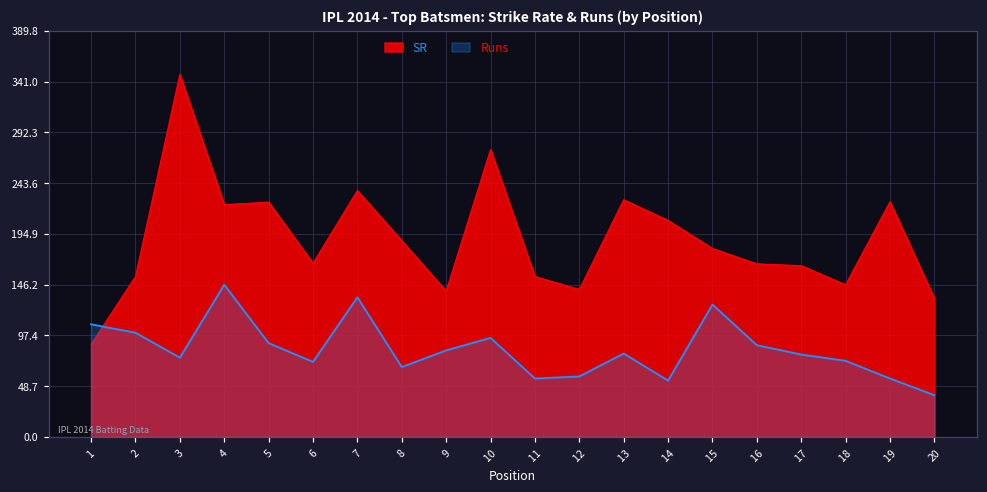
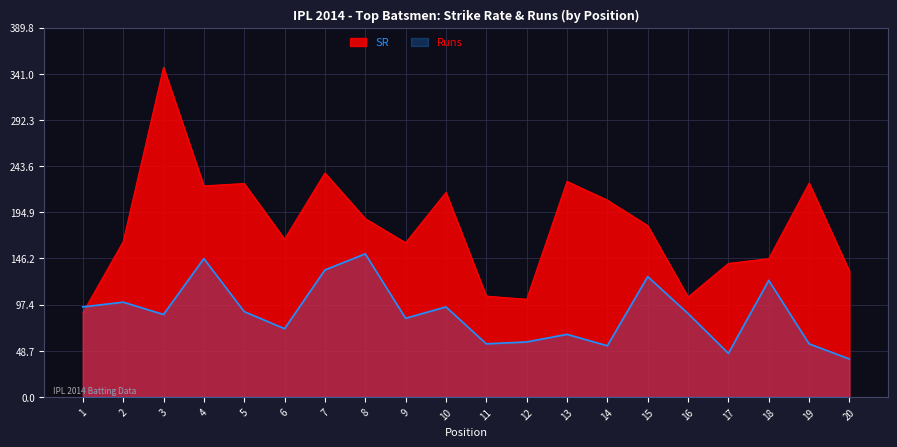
  {
    "SR": {
      "1": 90,
-     "2": 150,
+     "2": 160,
      "3": 350,
      "4": 220,
      "5": 230,
      "6": 170,
      "7": 240,
      "8": 190,
-     "9": 140,
-     "10": 280,
-     "11": 150,
-     "12": 140,
+     "9": 160,
+     "10": 220,
+     "11": 110,
+     "12": 100,
      "13": 230,
      "14": 210,
      "15": 180,
-     "16": 170,
-     "17": 160,
+     "16": 110,
+     "17": 140,
      "18": 150,
      "19": 230,
      "20": 130
    },
    "Runs": {
-     "1": 110,
+     "1": 100,
      "2": 100,
-     "3": 80,
+     "3": 90,
      "4": 150,
      "5": 90,
      "6": 70,
      "7": 130,
-     "8": 70,
+     "8": 150,
      "9": 80,
      "10": 100,
      "11": 60,
      "12": 60,
-     "13": 80,
+     "13": 70,
      "14": 50,
      "15": 130,
      "16": 90,
-     "17": 80,
-     "18": 70,
+     "17": 50,
+     "18": 120,
      "19": 60,
      "20": 40
    }
  }
